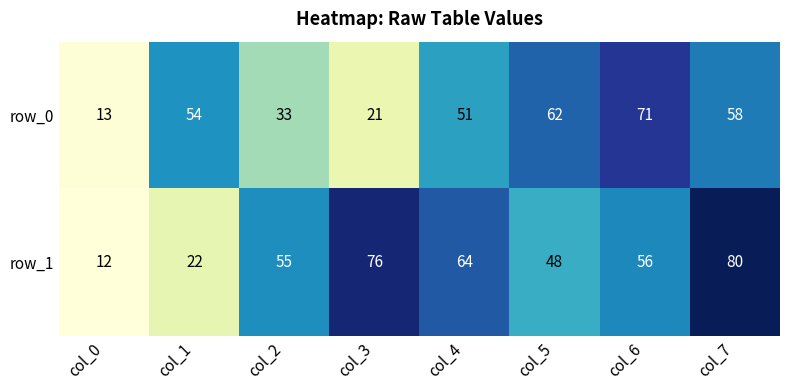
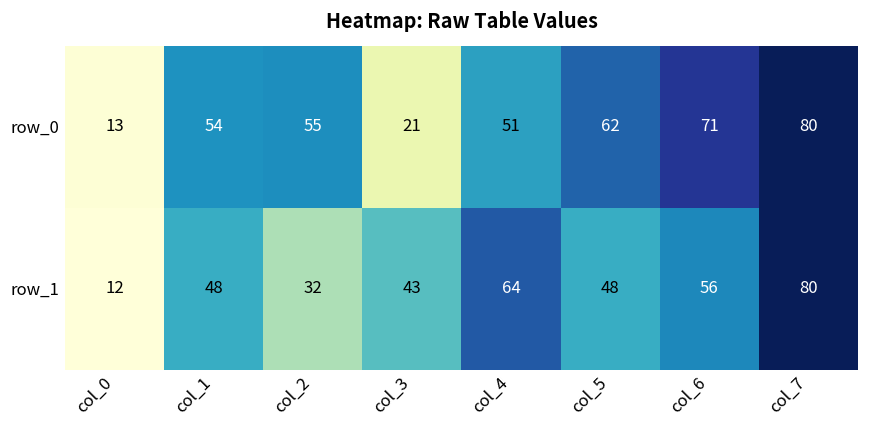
  {
    "row_0": {
      "col_0": 13,
      "col_1": 54,
-     "col_2": 33,
+     "col_2": 55,
      "col_3": 21,
      "col_4": 51,
      "col_5": 62,
      "col_6": 71,
-     "col_7": 58
+     "col_7": 80
    },
    "row_1": {
      "col_0": 12,
-     "col_1": 22,
-     "col_2": 55,
-     "col_3": 76,
+     "col_1": 48,
+     "col_2": 32,
+     "col_3": 43,
      "col_4": 64,
      "col_5": 48,
      "col_6": 56,
      "col_7": 80
    }
  }
